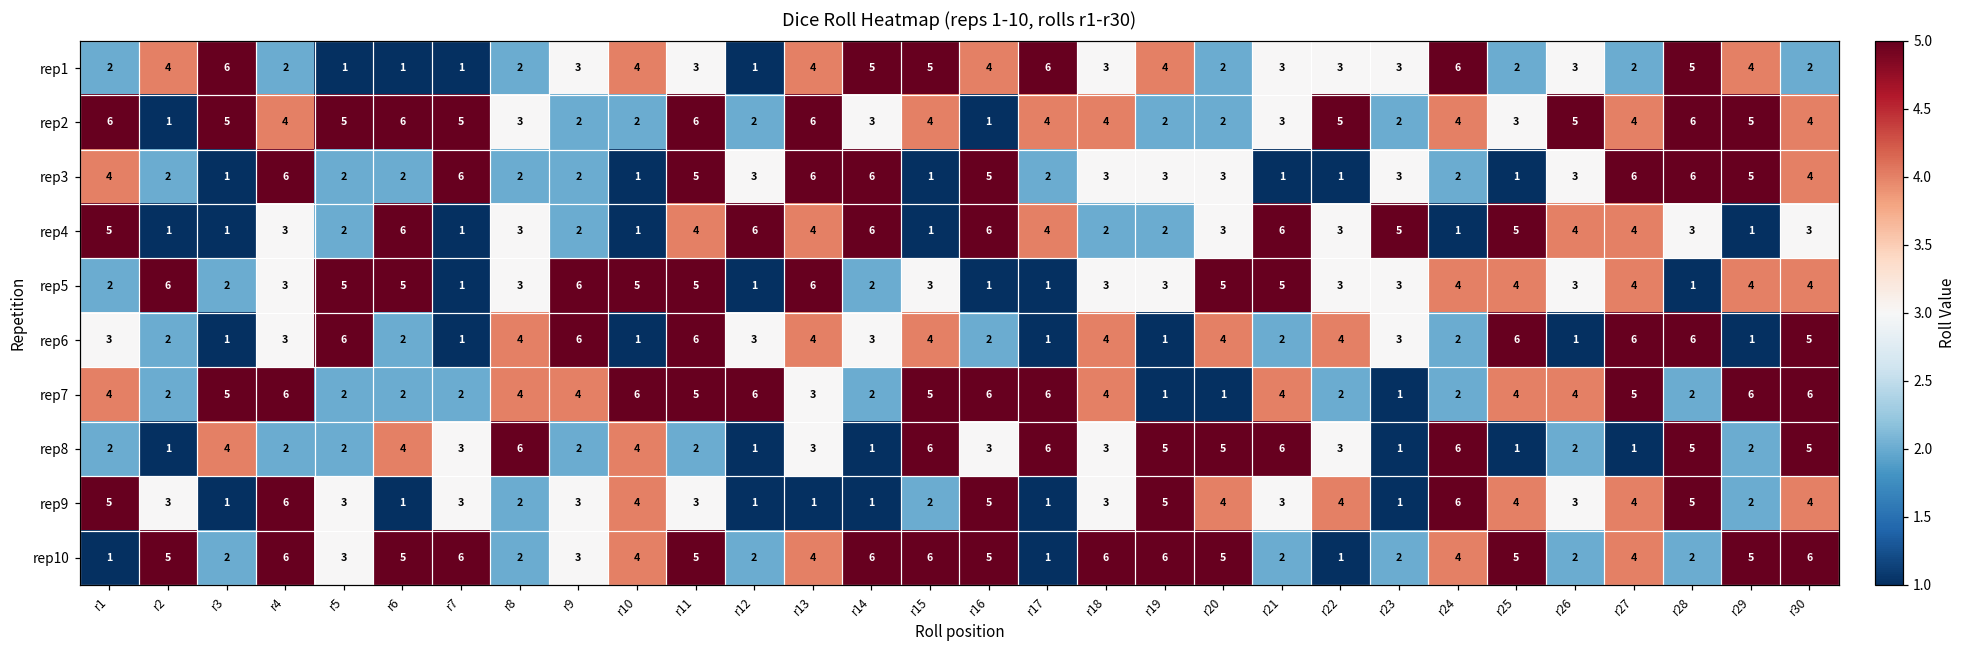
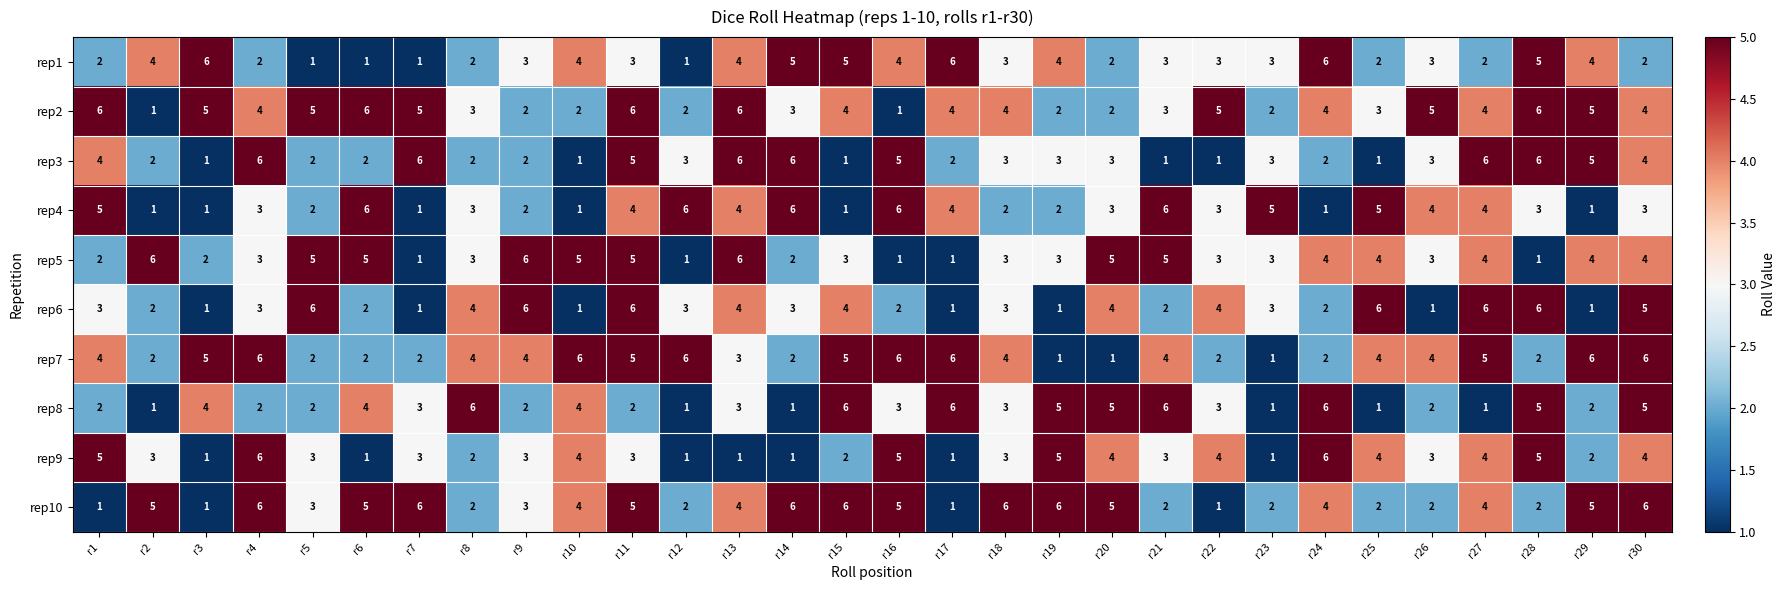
  {
    "rep6": {
      "r1": 3,
      "r2": 2,
      "r3": 1,
      "r4": 3,
      "r5": 6,
      "r6": 2,
      "r7": 1,
      "r8": 4,
      "r9": 6,
      "r10": 1,
      "r11": 6,
      "r12": 3,
      "r13": 4,
      "r14": 3,
      "r15": 4,
      "r16": 2,
      "r17": 1,
-     "r18": 4,
+     "r18": 3,
      "r19": 1,
      "r20": 4,
      "r21": 2,
      "r22": 4,
      "r23": 3,
      "r24": 2,
      "r25": 6,
      "r26": 1,
      "r27": 6,
      "r28": 6,
      "r29": 1,
      "r30": 5
    },
    "rep10": {
      "r1": 1,
      "r2": 5,
-     "r3": 2,
+     "r3": 1,
      "r4": 6,
      "r5": 3,
      "r6": 5,
      "r7": 6,
      "r8": 2,
      "r9": 3,
      "r10": 4,
      "r11": 5,
      "r12": 2,
      "r13": 4,
      "r14": 6,
      "r15": 6,
      "r16": 5,
      "r17": 1,
      "r18": 6,
      "r19": 6,
      "r20": 5,
      "r21": 2,
      "r22": 1,
      "r23": 2,
      "r24": 4,
-     "r25": 5,
+     "r25": 2,
      "r26": 2,
      "r27": 4,
      "r28": 2,
      "r29": 5,
      "r30": 6
    }
  }
